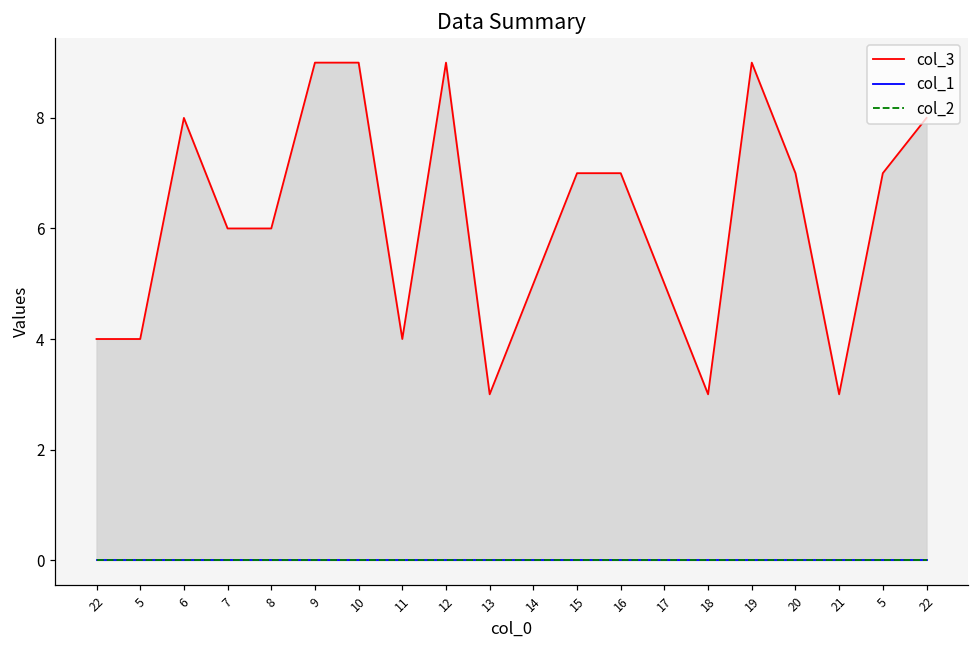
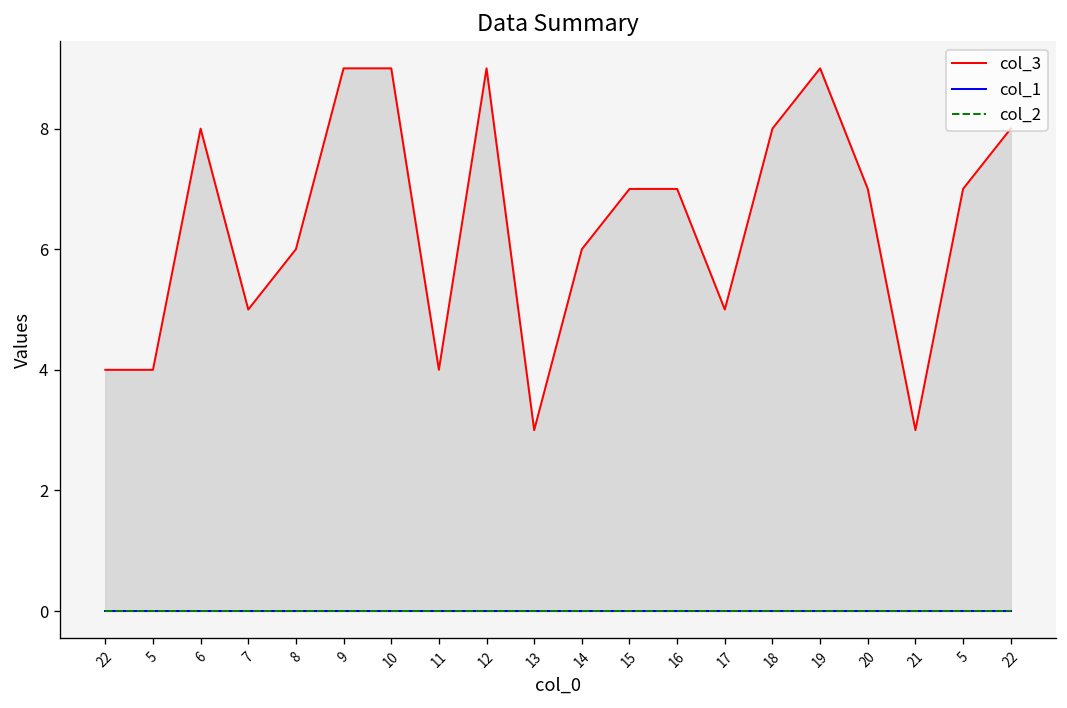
  {
    "col_3": {
      "6": 8,
-     "7": 6,
+     "7": 5,
      "8": 6,
      "9": 9,
      "10": 9,
      "11": 4,
      "12": 9,
      "13": 3,
-     "14": 5,
+     "14": 6,
      "15": 7,
      "16": 7,
      "17": 5,
-     "18": 3,
+     "18": 8,
      "19": 9,
      "20": 7,
      "21": 3
    },
    "col_2": {
      "6": 0,
      "7": 0,
      "8": 0,
      "9": 0,
      "10": 0,
      "11": 0,
      "12": 0,
      "13": 0,
      "14": 0,
      "15": 0,
      "16": 0,
      "17": 0,
      "18": 0,
      "19": 0,
      "20": 0,
      "21": 0
    }
  }
